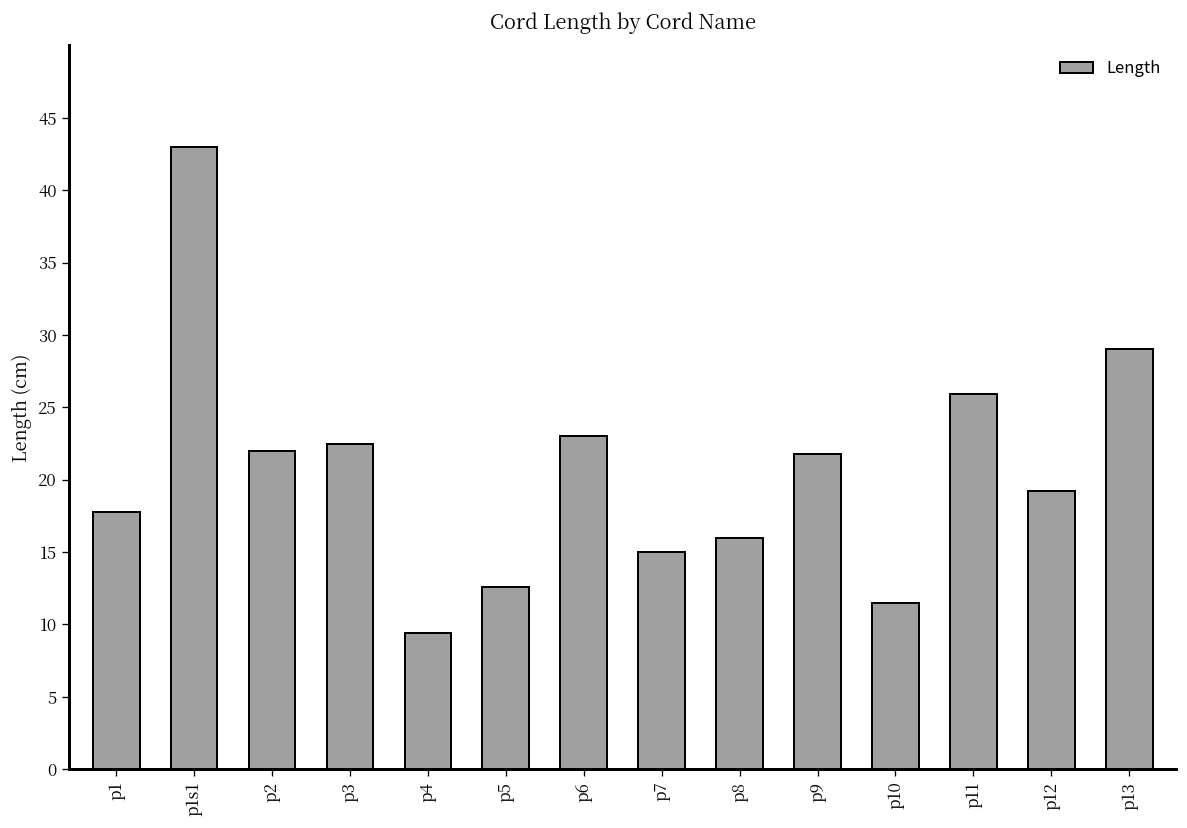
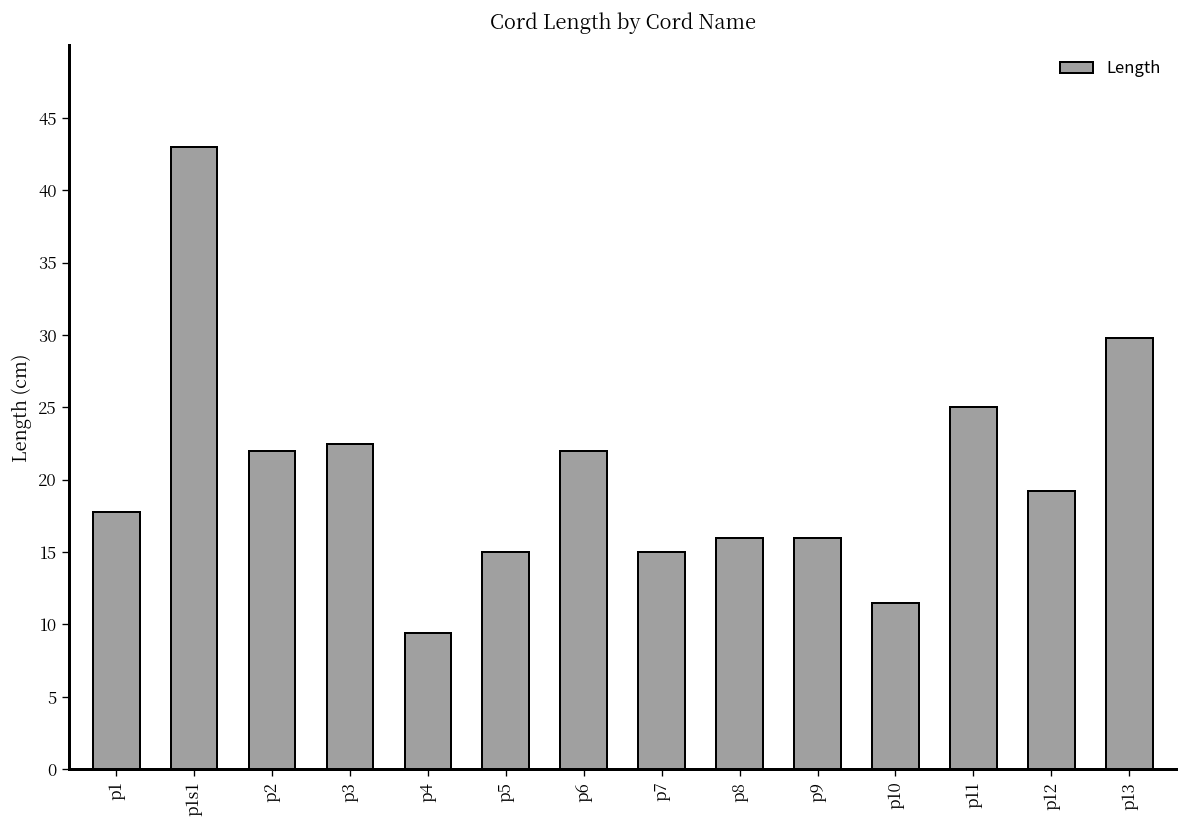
  {
    "p1": 17.8,
    "p1s1": 43.0,
    "p2": 22.0,
    "p3": 22.5,
    "p4": 9.4,
-   "p5": 12.6,
-   "p6": 23,
+   "p5": 15.0,
+   "p6": 22,
    "p7": 15.0,
    "p8": 16.0,
-   "p9": 21.8,
+   "p9": 16.0,
    "p10": 11.5,
-   "p11": 25.9,
+   "p11": 25.0,
    "p12": 19.2,
-   "p13": 29.0
+   "p13": 29.8
  }
